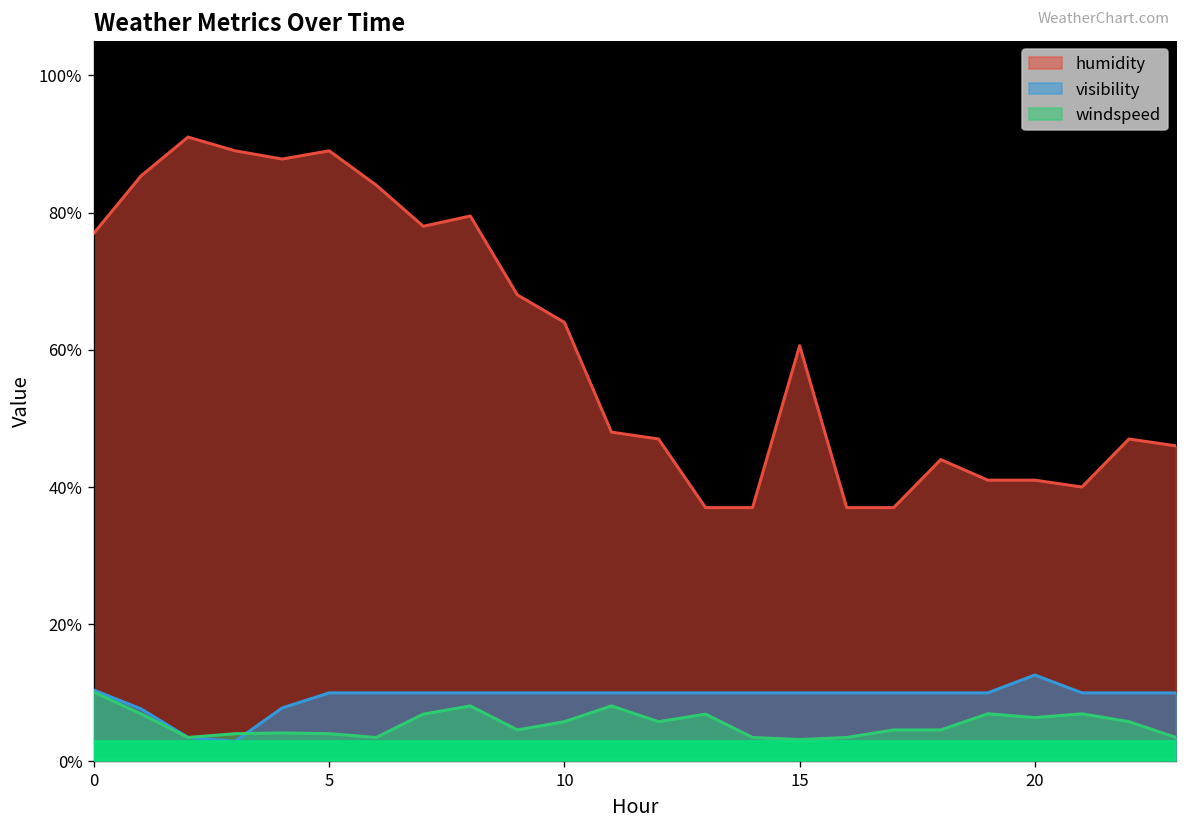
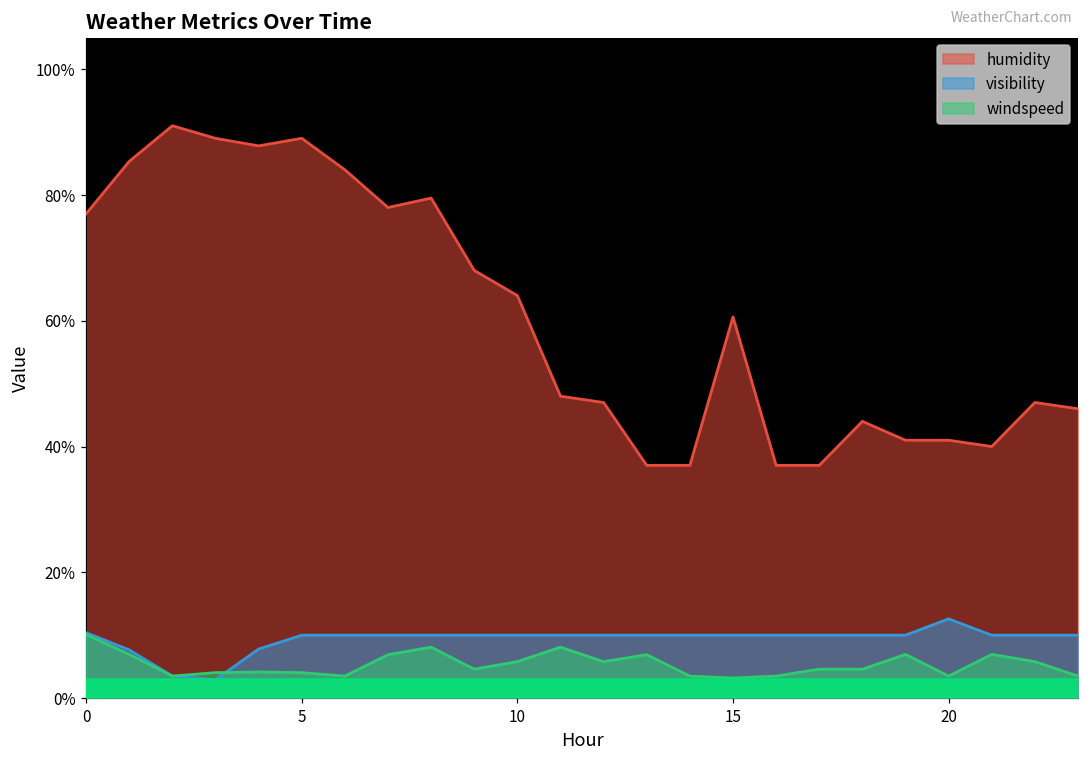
  {
    "humidity": {
      "0": "77%",
      "5": "89%",
      "10": "64%",
      "15": "61%",
      "20": "41%"
    },
    "visibility": {
      "5": "10%",
      "10": "10%",
      "15": "10%",
      "20": "13%"
    },
    "windspeed": {
      "5": "4%",
      "10": "6%",
      "15": "3%",
-     "20": "6%"
+     "20": "4%"
    }
  }
